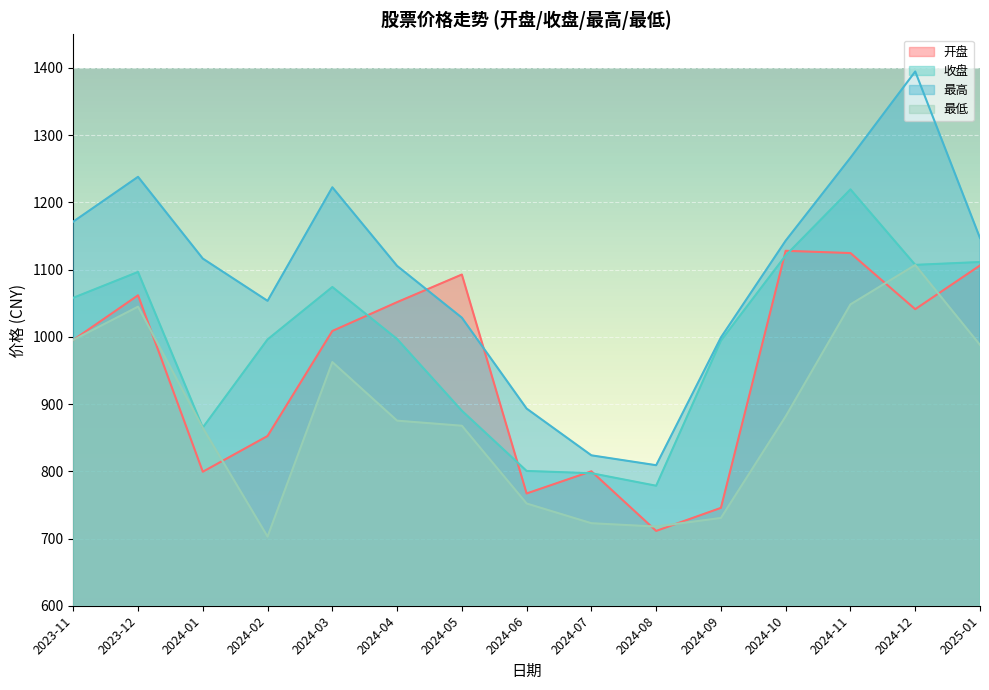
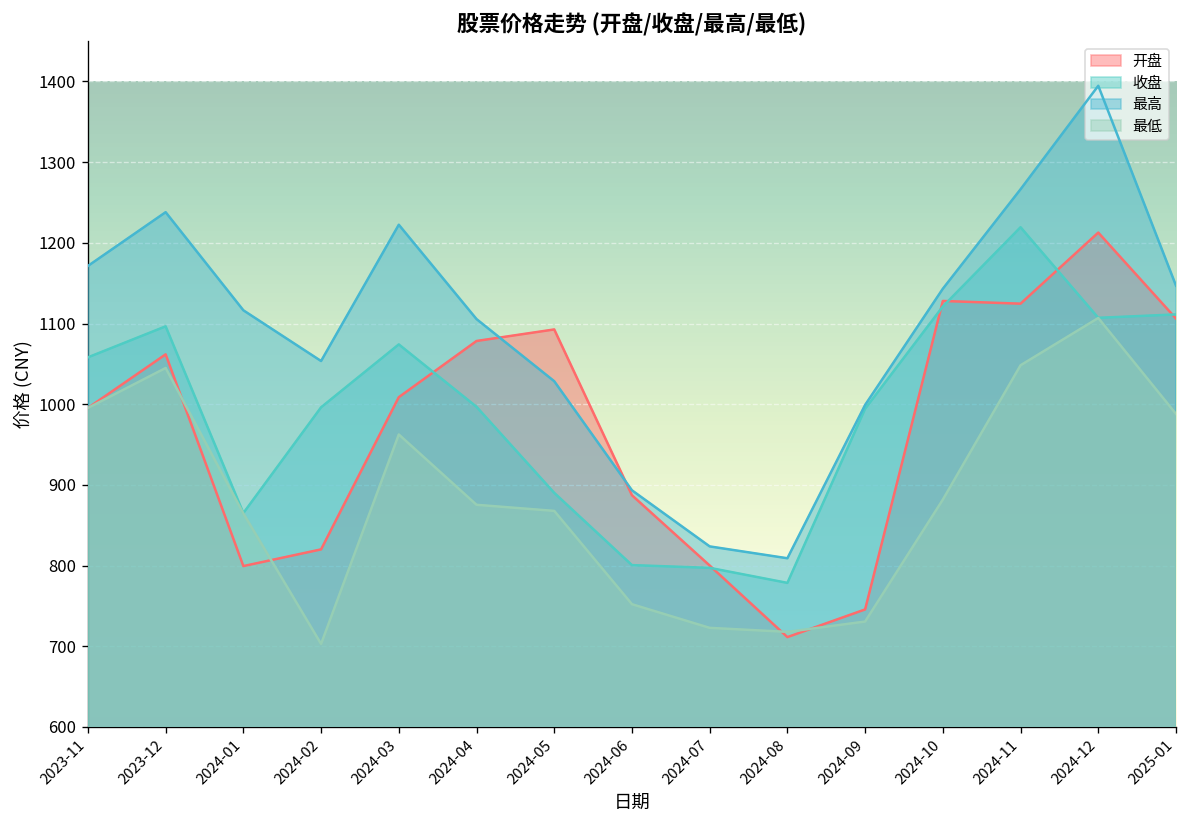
  {
    "开盘": {
      "2023-12": 1060,
      "2024-01": 800,
-     "2024-02": 850,
+     "2024-02": 820,
      "2024-03": 1010,
-     "2024-04": 1050,
+     "2024-04": 1080,
      "2024-05": 1090,
-     "2024-06": 770,
+     "2024-06": 890,
      "2024-08": 710,
      "2024-09": 750,
      "2024-10": 1130,
      "2024-11": 1120,
-     "2024-12": 1040,
+     "2024-12": 1210,
      "2025-01": 1110
    }
  }
